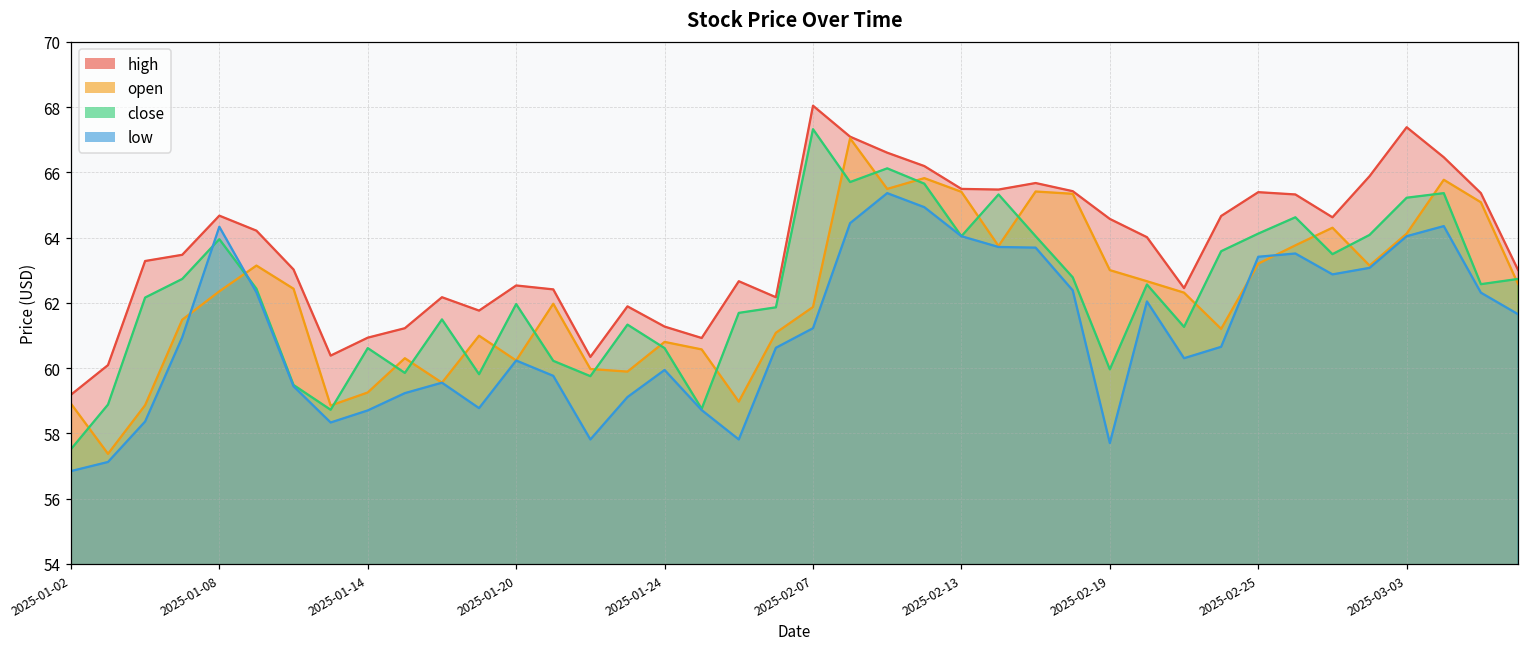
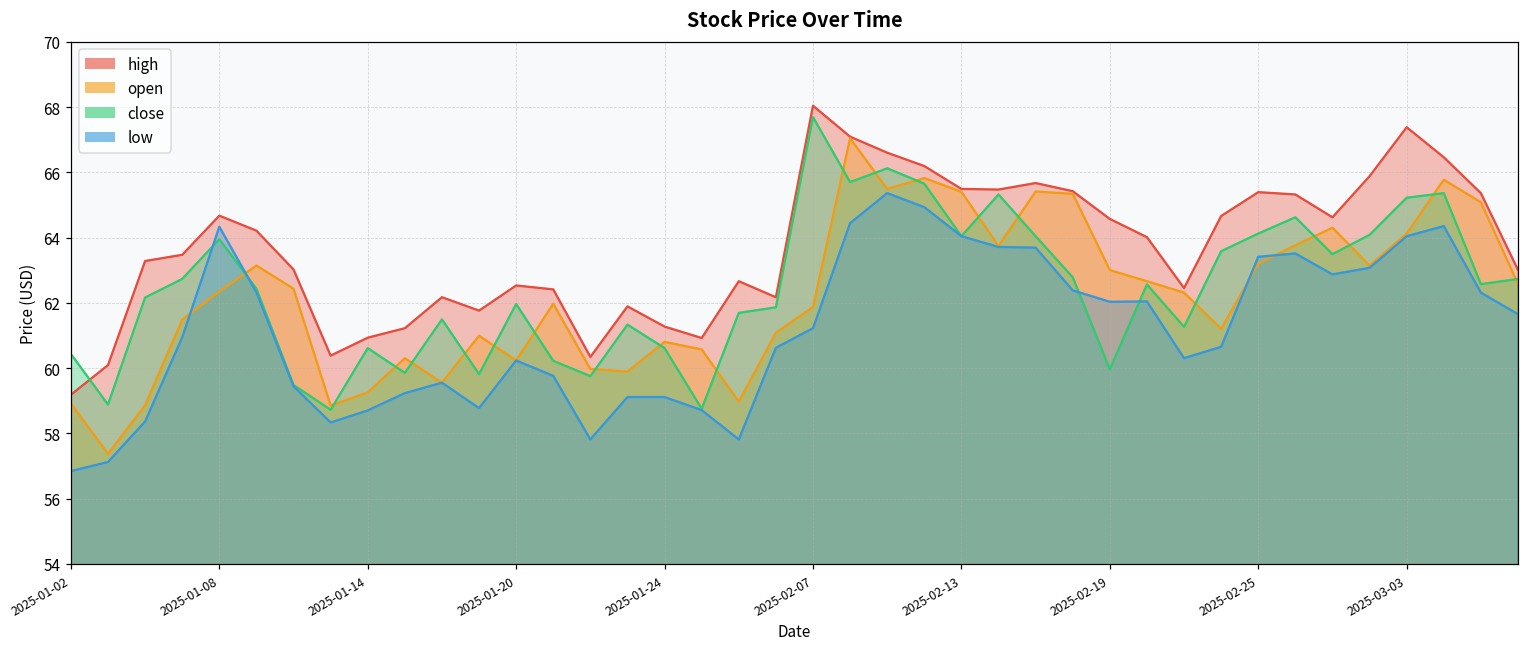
  {
    "close": {
-     "2025-01-02": 57.5,
+     "2025-01-02": 60.4,
      "2025-01-08": 64.0,
      "2025-01-14": 60.6,
      "2025-01-20": 62.0,
      "2025-01-24": 60.6,
-     "2025-02-07": 67.3,
+     "2025-02-07": 67.7,
      "2025-02-19": 60.0,
      "2025-02-25": 64.1,
      "2025-03-03": 65.2
    },
    "low": {
      "2025-01-02": 56.8,
      "2025-01-08": 64.3,
      "2025-01-14": 58.7,
-     "2025-01-24": 59.9,
+     "2025-01-24": 59.1,
      "2025-02-07": 61.2,
-     "2025-02-19": 57.7,
+     "2025-02-19": 62.0,
      "2025-02-25": 63.4
    }
  }
